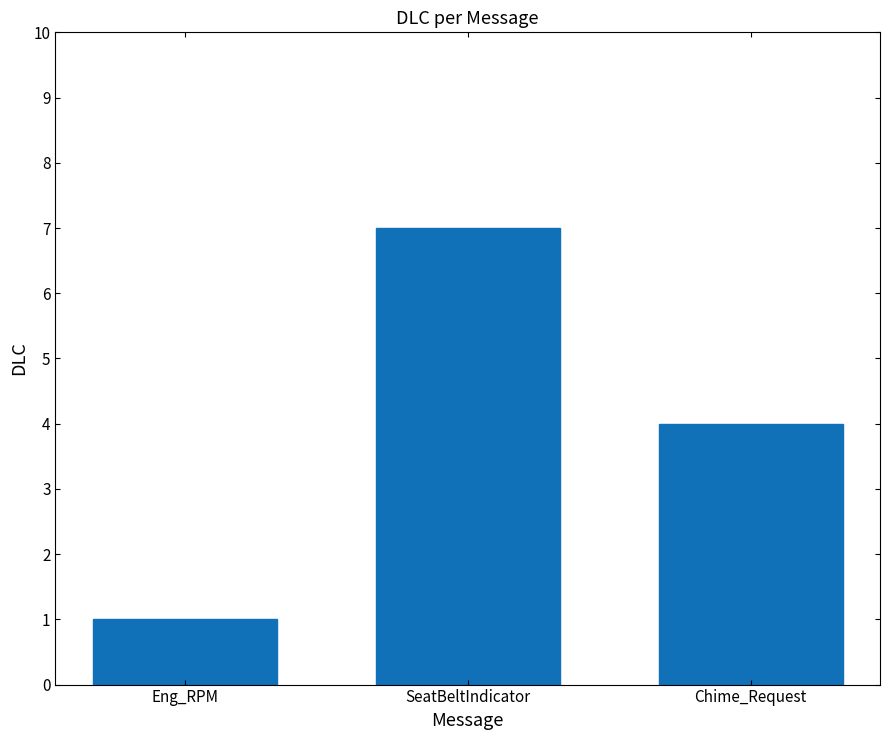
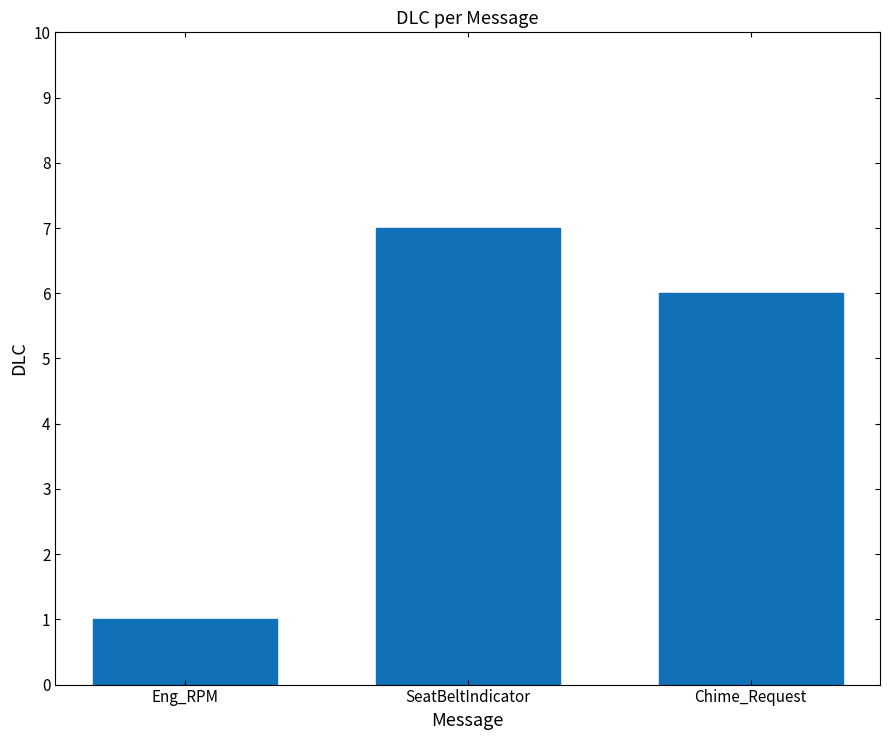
  {
    "Eng_RPM": 1,
    "SeatBeltIndicator": 7,
-   "Chime_Request": 4
+   "Chime_Request": 6
  }
